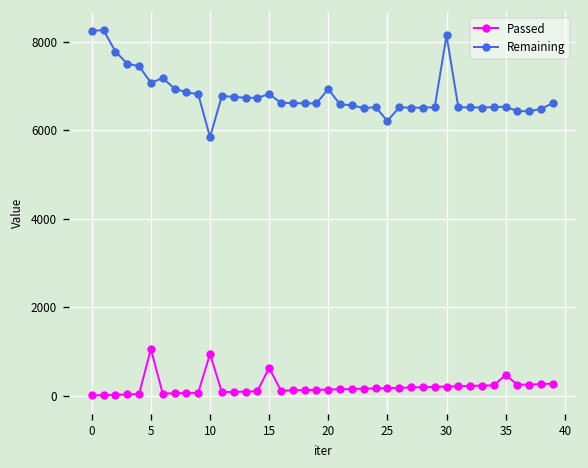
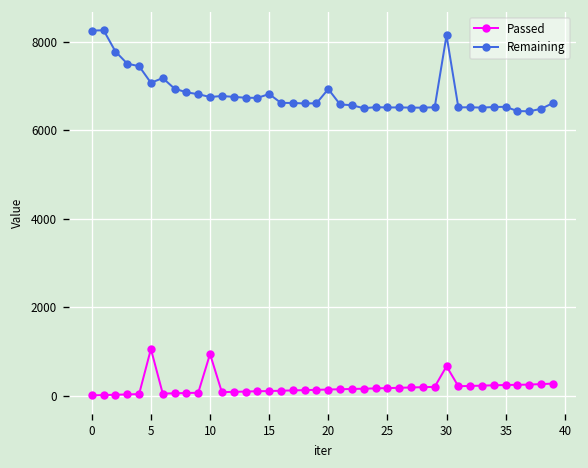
  {
    "Passed": {
      "0": 0,
      "5": 1100,
      "10": 900,
-     "15": 600,
+     "15": 100,
      "20": 100,
      "25": 200,
-     "30": 200,
-     "35": 500
+     "30": 700,
+     "35": 200
    },
    "Remaining": {
      "0": 8200,
      "5": 7100,
-     "10": 5800,
+     "10": 6700,
      "15": 6800,
      "20": 6900,
-     "25": 6200,
+     "25": 6500,
      "30": 8100,
      "35": 6500
    }
  }
